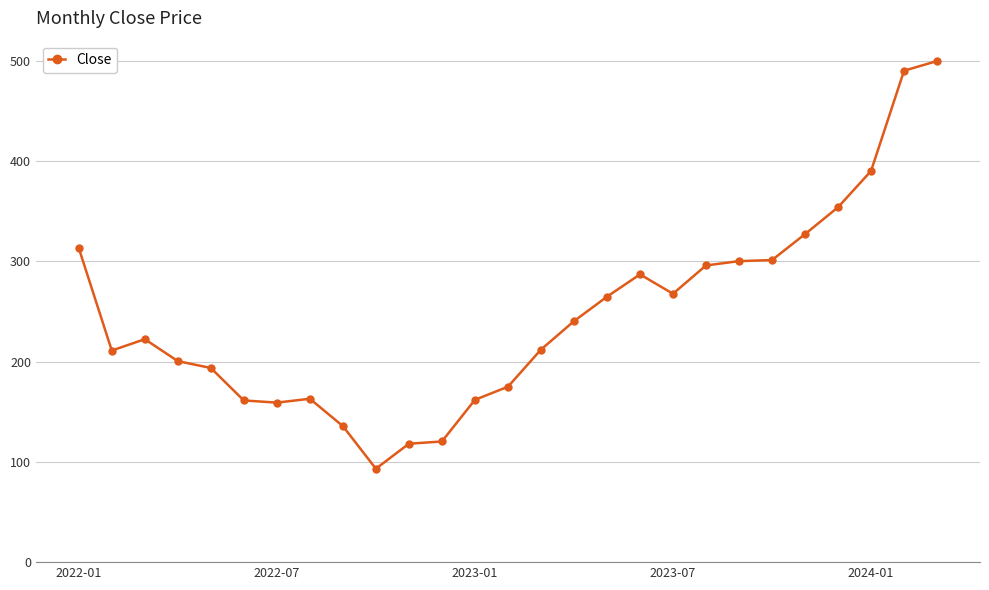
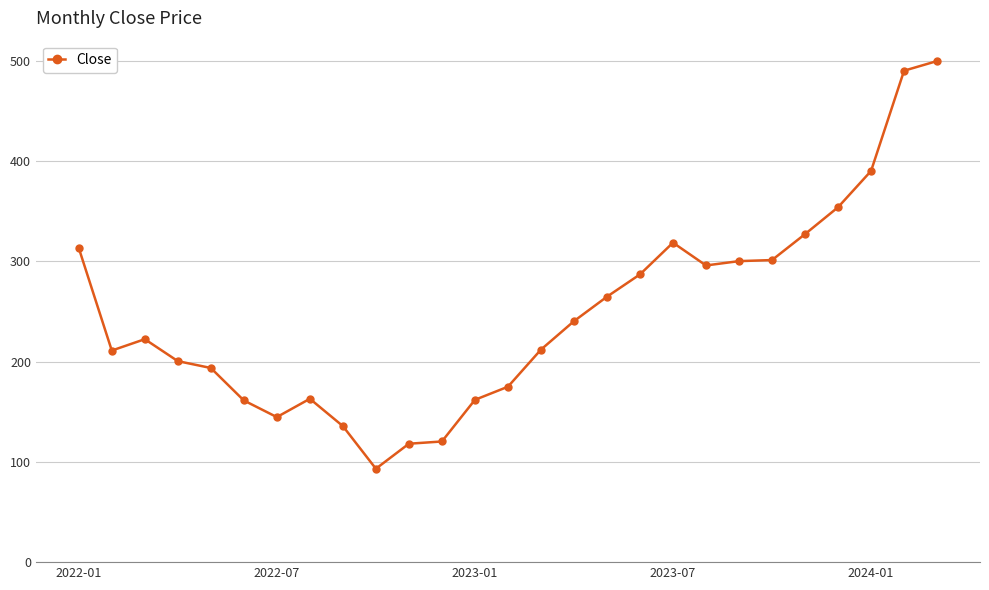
  {
    "2022-01": 313,
-   "2022-07": 159,
+   "2022-07": 145,
    "2023-01": 162,
-   "2023-07": 268,
+   "2023-07": 319,
    "2024-01": 390
  }
